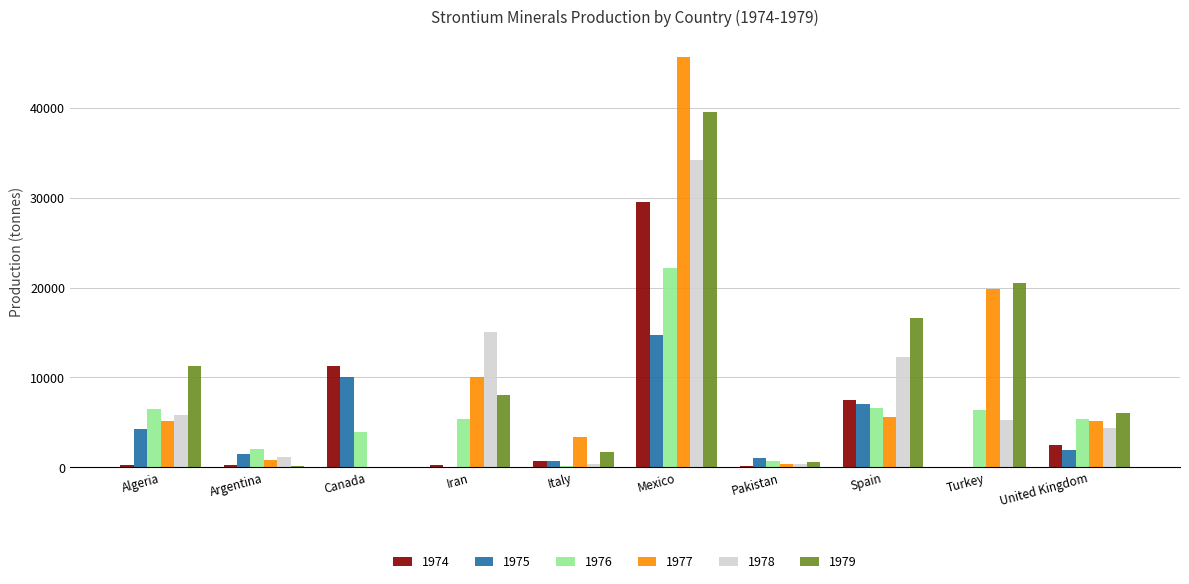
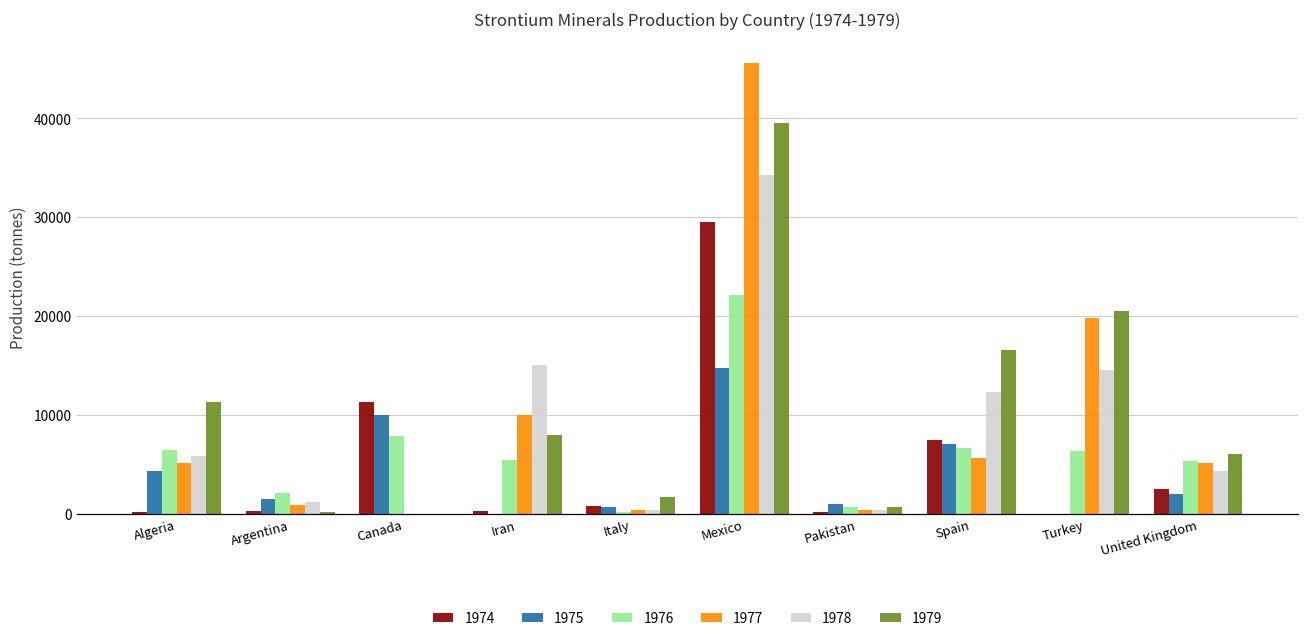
  {
    "1974": {
      "Argentina": 0,
      "Canada": 11000,
      "Iran": 0,
      "Italy": 1000,
      "Mexico": 30000,
      "Spain": 7000,
      "Turkey": 0,
      "United Kingdom": 2000
    },
    "1975": {
      "Algeria": 4000,
      "Argentina": 1000,
      "Canada": 10000,
      "Iran": 0,
      "Italy": 1000,
      "Mexico": 15000,
      "Pakistan": 1000,
      "Spain": 7000,
      "Turkey": 0,
      "United Kingdom": 2000
    },
    "1976": {
      "Algeria": 6000,
      "Argentina": 2000,
-     "Canada": 4000,
+     "Canada": 8000,
      "Iran": 5000,
      "Mexico": 22000,
      "Pakistan": 1000,
      "Spain": 7000,
      "Turkey": 6000,
      "United Kingdom": 5000
    },
    "1977": {
      "Algeria": 5000,
      "Argentina": 1000,
      "Canada": 0,
      "Iran": 10000,
-     "Italy": 3000,
+     "Italy": 0,
      "Mexico": 46000,
      "Pakistan": 0,
      "Spain": 6000,
      "Turkey": 20000,
      "United Kingdom": 5000
    },
    "1978": {
      "Algeria": 6000,
      "Argentina": 1000,
      "Canada": 0,
      "Iran": 15000,
      "Italy": 0,
      "Mexico": 34000,
      "Pakistan": 0,
      "Spain": 12000,
-     "Turkey": 5000,
+     "Turkey": 15000,
      "United Kingdom": 4000
    },
    "1979": {
      "Algeria": 11000,
      "Canada": 0,
      "Iran": 8000,
      "Italy": 2000,
      "Mexico": 40000,
      "Pakistan": 1000,
      "Spain": 17000,
      "Turkey": 21000,
      "United Kingdom": 6000
    }
  }
